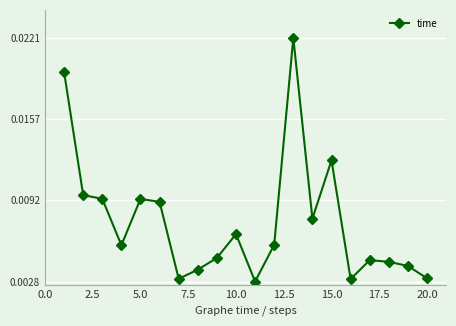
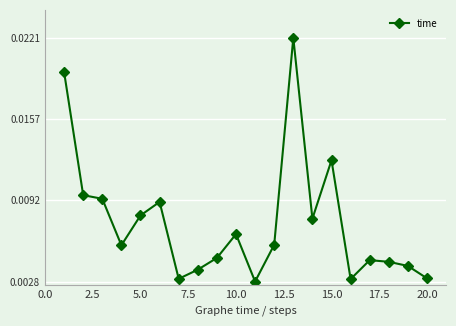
  {
-   "5.0": 0.0094,
+   "5.0": 0.0080,
    "10.0": 0.0066,
    "15.0": 0.0124,
    "20.0": 0.0031
  }
